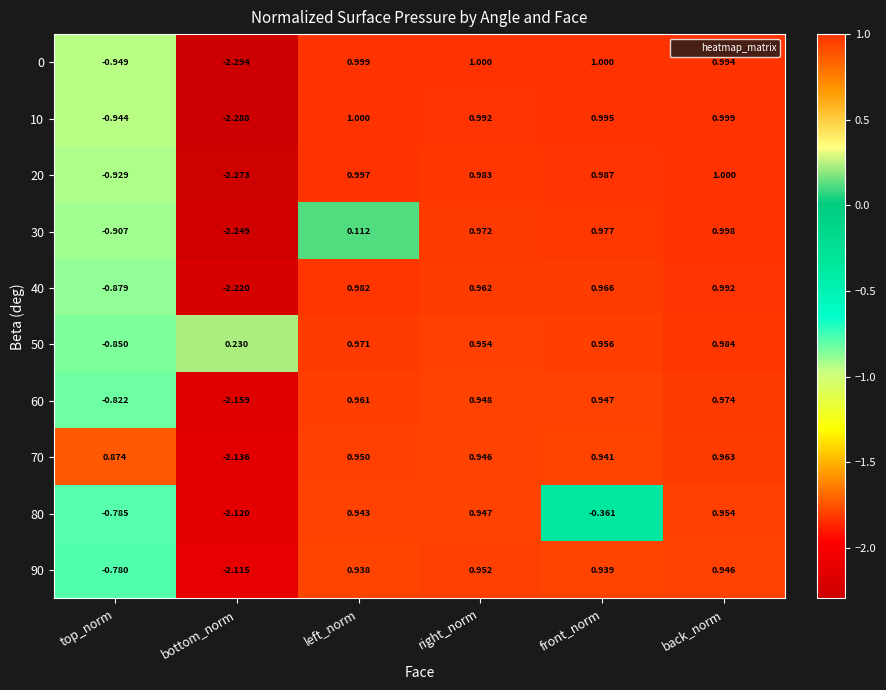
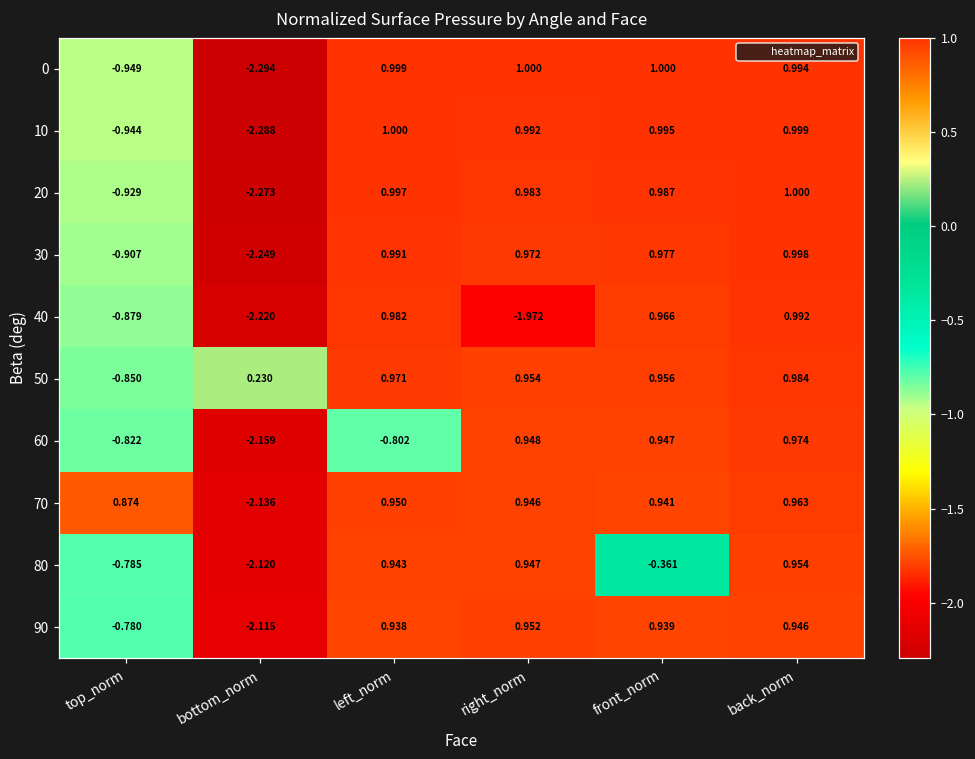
  {
    "0": {
      "top_norm": -0.949,
      "bottom_norm": -2.294,
      "left_norm": 0.999,
      "right_norm": 1.000,
      "front_norm": 1.000,
      "back_norm": 0.994
    },
    "10": {
      "top_norm": -0.944,
      "bottom_norm": -2.288,
      "left_norm": 1.000,
      "right_norm": 0.992,
      "front_norm": 0.995,
      "back_norm": 0.999
    },
    "20": {
      "top_norm": -0.929,
      "bottom_norm": -2.273,
      "left_norm": 0.997,
      "right_norm": 0.983,
      "front_norm": 0.987,
      "back_norm": 1.000
    },
    "30": {
      "top_norm": -0.907,
      "bottom_norm": -2.249,
-     "left_norm": 0.112,
+     "left_norm": 0.991,
      "right_norm": 0.972,
      "front_norm": 0.977,
      "back_norm": 0.998
    },
    "40": {
      "top_norm": -0.879,
      "bottom_norm": -2.220,
      "left_norm": 0.982,
-     "right_norm": 0.962,
+     "right_norm": -1.972,
      "front_norm": 0.966,
      "back_norm": 0.992
    },
    "50": {
      "top_norm": -0.850,
      "bottom_norm": 0.230,
      "left_norm": 0.971,
      "right_norm": 0.954,
      "front_norm": 0.956,
      "back_norm": 0.984
    },
    "60": {
      "top_norm": -0.822,
      "bottom_norm": -2.159,
-     "left_norm": 0.961,
+     "left_norm": -0.802,
      "right_norm": 0.948,
      "front_norm": 0.947,
      "back_norm": 0.974
    },
    "70": {
      "top_norm": 0.874,
      "bottom_norm": -2.136,
      "left_norm": 0.950,
      "right_norm": 0.946,
      "front_norm": 0.941,
      "back_norm": 0.963
    },
    "80": {
      "top_norm": -0.785,
      "bottom_norm": -2.120,
      "left_norm": 0.943,
      "right_norm": 0.947,
      "front_norm": -0.361,
      "back_norm": 0.954
    },
    "90": {
      "top_norm": -0.780,
      "bottom_norm": -2.115,
      "left_norm": 0.938,
      "right_norm": 0.952,
      "front_norm": 0.939,
      "back_norm": 0.946
    }
  }
